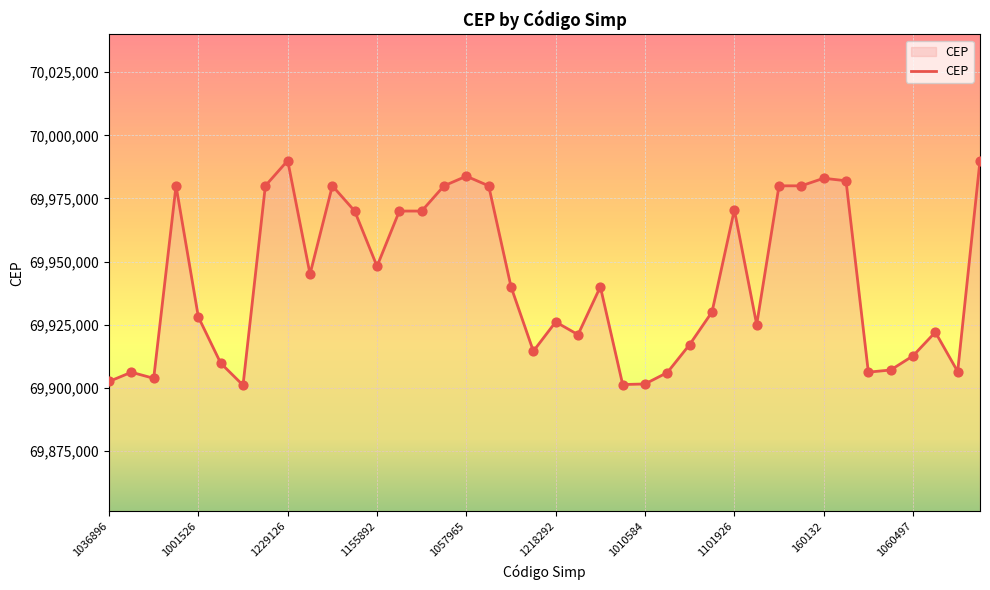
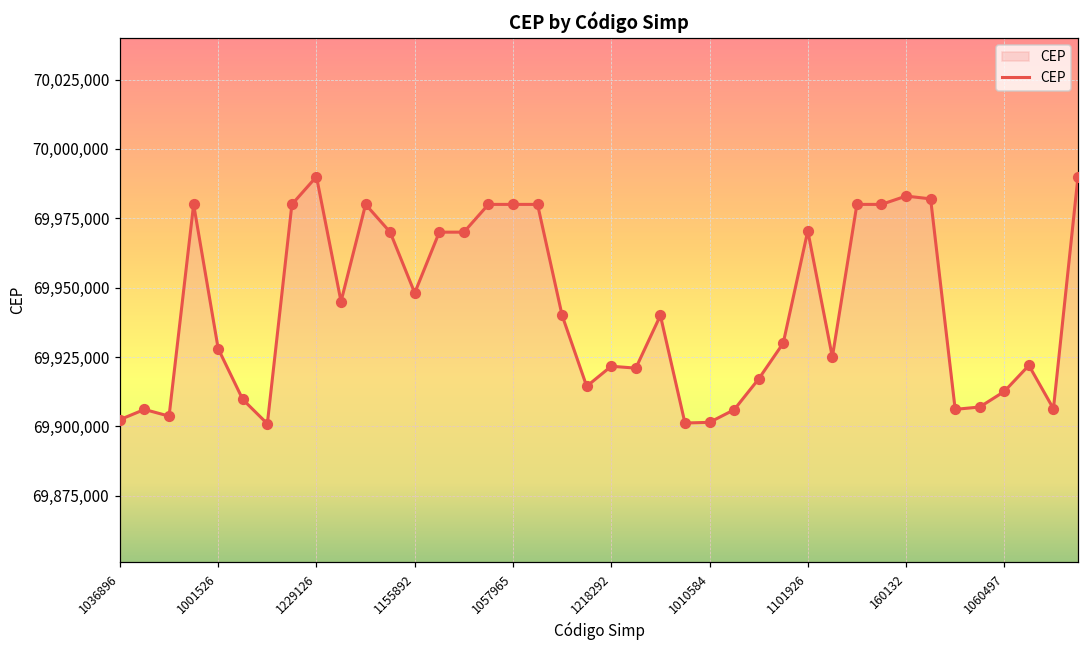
  {
    "1036896": "69,902,000",
    "1001526": "69,928,000",
    "1229126": "69,990,000",
    "1155892": "69,948,000",
-   "1057965": "69,984,000",
-   "1218292": "69,926,000",
+   "1057965": "69,980,000",
+   "1218292": "69,922,000",
    "1010584": "69,901,000",
    "1101926": "69,970,000",
    "160132": "69,983,000",
    "1060497": "69,913,000"
  }
